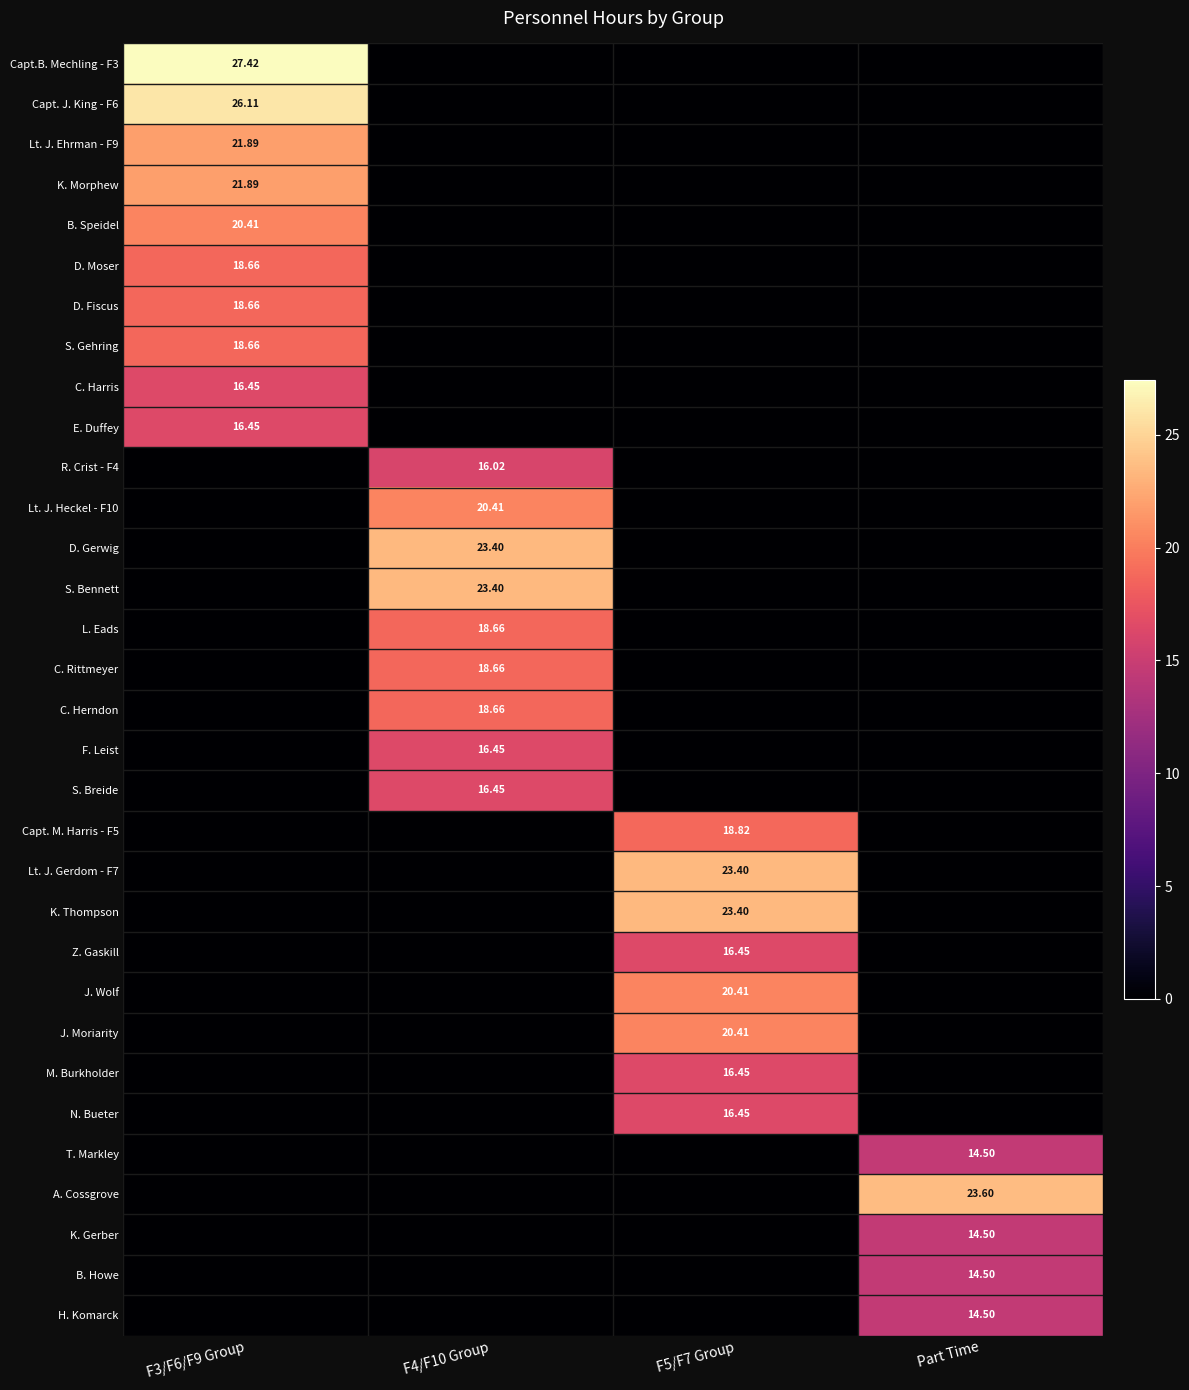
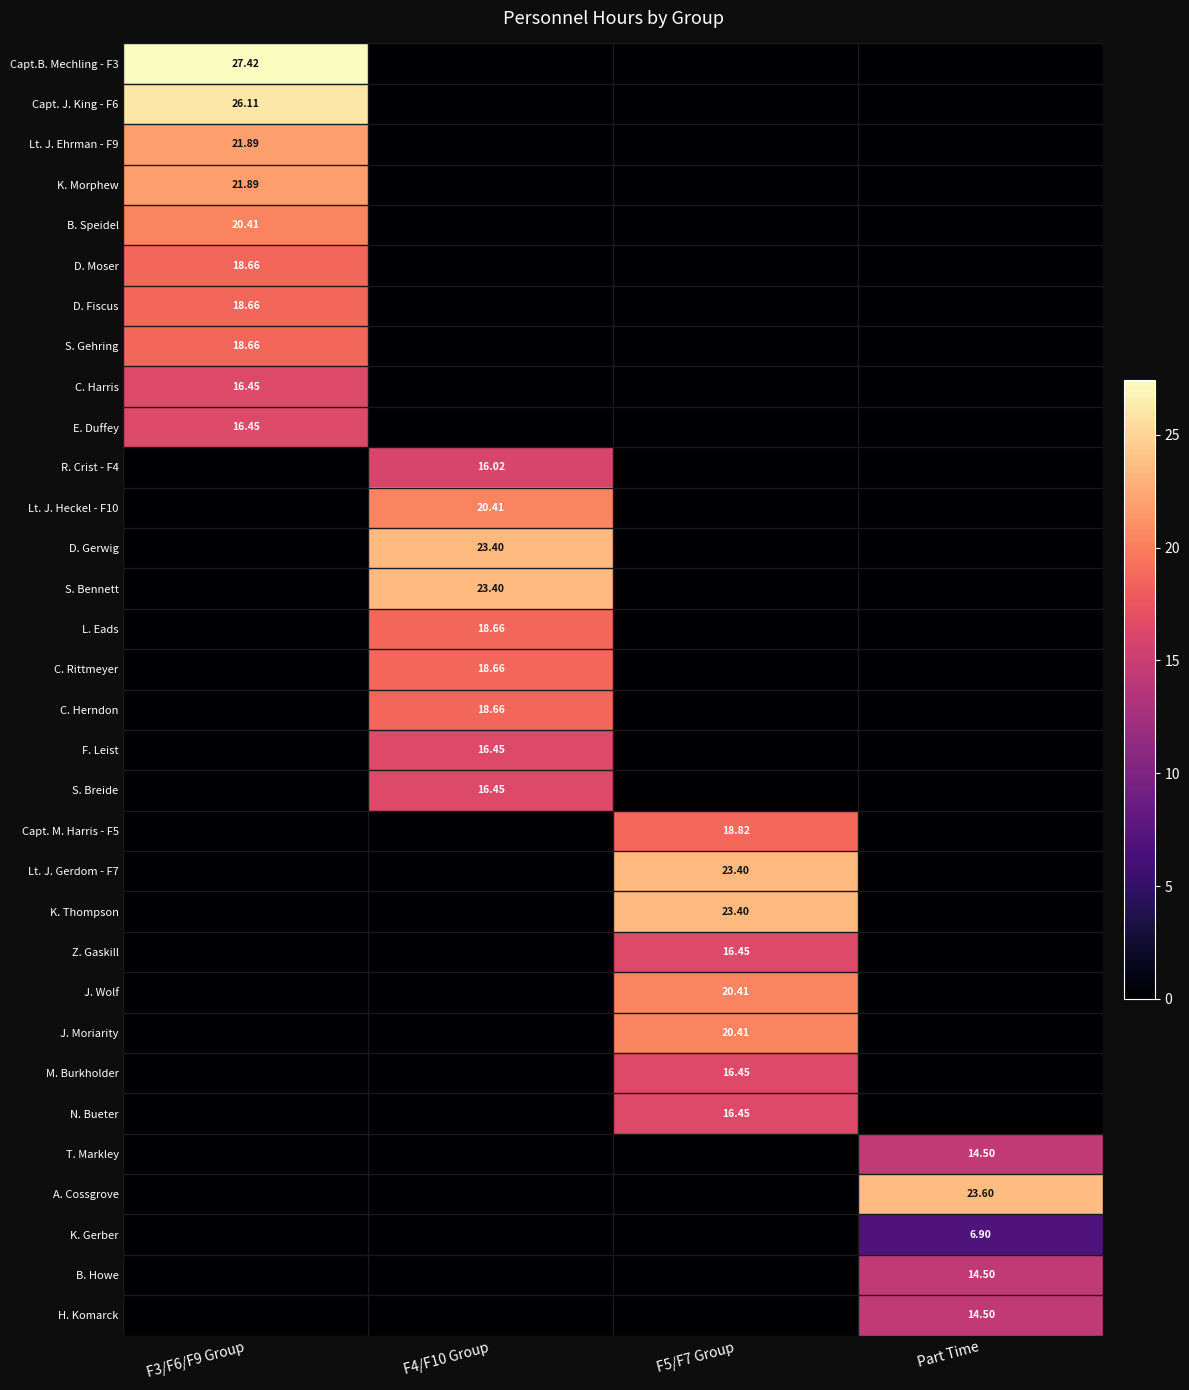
  {
    "Capt.B. Mechling - F3": {
      "F3/F6/F9 Group": 27.42
    },
    "Capt. J. King - F6": {
      "F3/F6/F9 Group": 26.11
    },
    "Lt. J. Ehrman - F9": {
      "F3/F6/F9 Group": 21.89
    },
    "K. Morphew": {
      "F3/F6/F9 Group": 21.89
    },
    "B. Speidel": {
      "F3/F6/F9 Group": 20.41
    },
    "D. Moser": {
      "F3/F6/F9 Group": 18.66
    },
    "D. Fiscus": {
      "F3/F6/F9 Group": 18.66
    },
    "S. Gehring": {
      "F3/F6/F9 Group": 18.66
    },
    "C. Harris": {
      "F3/F6/F9 Group": 16.45
    },
    "E. Duffey": {
      "F3/F6/F9 Group": 16.45
    },
    "R. Crist - F4": {
      "F4/F10 Group": 16.02
    },
    "Lt. J. Heckel - F10": {
      "F4/F10 Group": 20.41
    },
    "D. Gerwig": {
      "F4/F10 Group": 23.40
    },
    "S. Bennett": {
      "F4/F10 Group": 23.40
    },
    "L. Eads": {
      "F4/F10 Group": 18.66
    },
    "C. Rittmeyer": {
      "F4/F10 Group": 18.66
    },
    "C. Herndon": {
      "F4/F10 Group": 18.66
    },
    "F. Leist": {
      "F4/F10 Group": 16.45
    },
    "S. Breide": {
      "F4/F10 Group": 16.45
    },
    "Capt. M. Harris - F5": {
      "F5/F7 Group": 18.82
    },
    "Lt. J. Gerdom - F7": {
      "F5/F7 Group": 23.40
    },
    "K. Thompson": {
      "F5/F7 Group": 23.40
    },
    "Z. Gaskill": {
      "F5/F7 Group": 16.45
    },
    "J. Wolf": {
      "F5/F7 Group": 20.41
    },
    "J. Moriarity": {
      "F5/F7 Group": 20.41
    },
    "M. Burkholder": {
      "F5/F7 Group": 16.45
    },
    "N. Bueter": {
      "F5/F7 Group": 16.45
    },
    "T. Markley": {
      "Part Time": 14.50
    },
    "A. Cossgrove": {
      "Part Time": 23.60
    },
    "K. Gerber": {
-     "Part Time": 14.50
+     "Part Time": 6.90
    },
    "B. Howe": {
      "Part Time": 14.50
    },
    "H. Komarck": {
      "Part Time": 14.50
    }
  }
